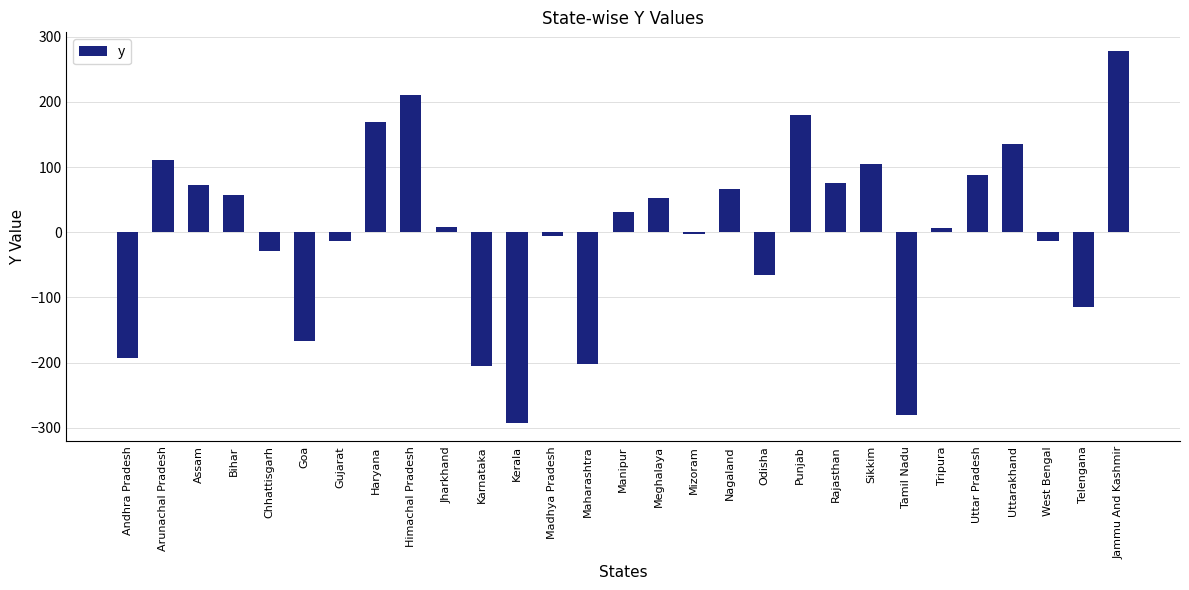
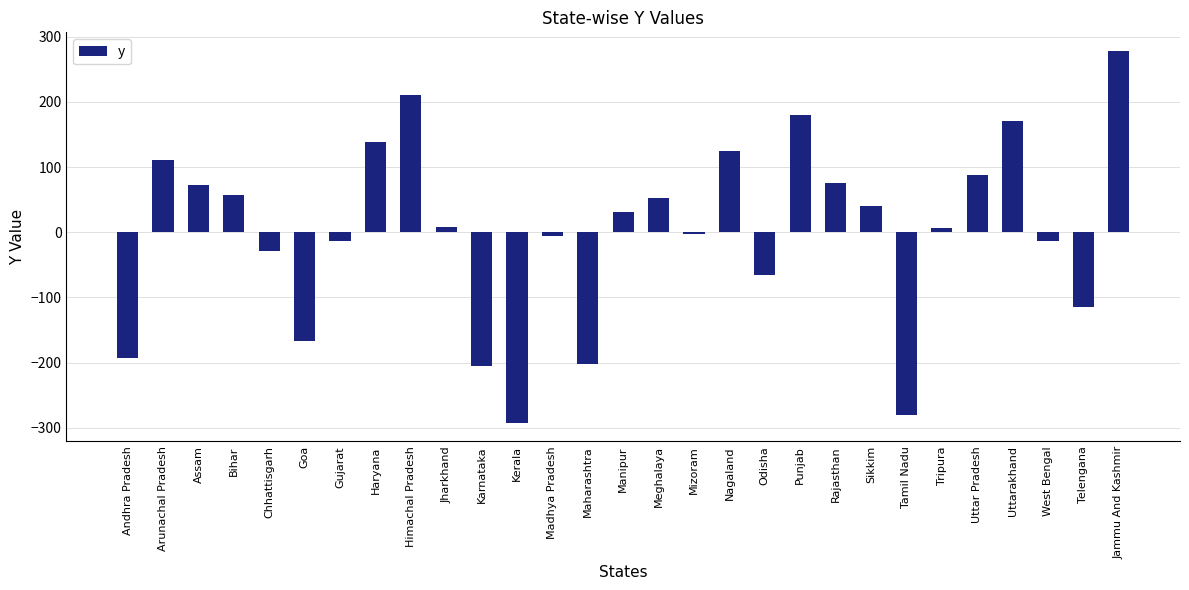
  {
    "Andhra Pradesh": -190,
    "Arunachal Pradesh": 110,
    "Assam": 70,
    "Bihar": 60,
    "Chhattisgarh": -30,
    "Goa": -170,
    "Gujarat": -10,
-   "Haryana": 170,
+   "Haryana": 140,
    "Himachal Pradesh": 210,
    "Jharkhand": 10,
    "Karnataka": -210,
    "Kerala": -290,
    "Madhya Pradesh": -10,
    "Maharashtra": -200,
    "Manipur": 30,
    "Meghalaya": 50,
-   "Nagaland": 70,
+   "Nagaland": 130,
    "Odisha": -70,
    "Punjab": 180,
    "Rajasthan": 80,
-   "Sikkim": 100,
+   "Sikkim": 40,
    "Tamil Nadu": -280,
    "Tripura": 10,
    "Uttar Pradesh": 90,
-   "Uttarakhand": 140,
+   "Uttarakhand": 170,
    "West Bengal": -10,
    "Telengana": -120,
    "Jammu And Kashmir": 280
  }
